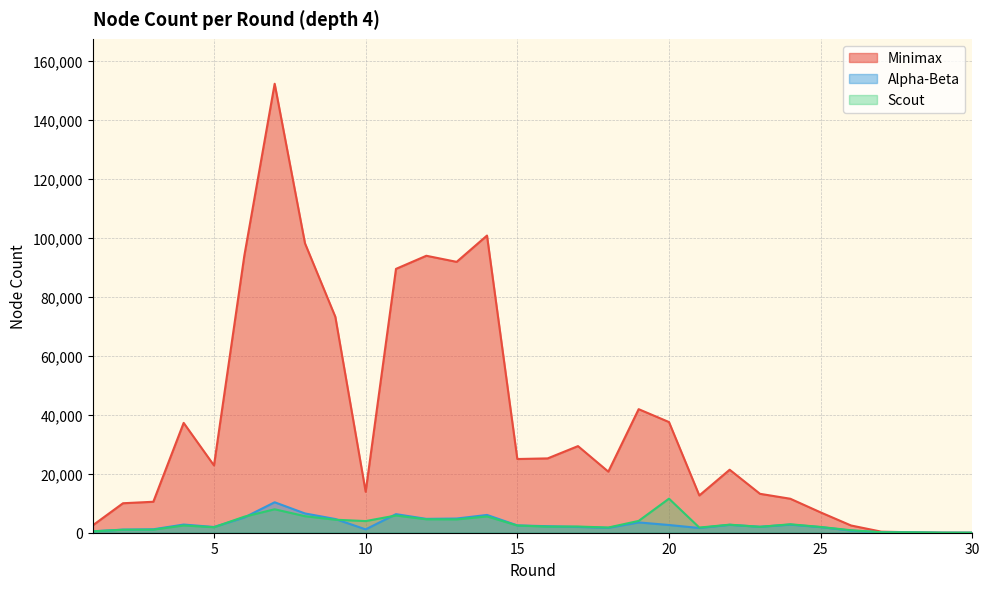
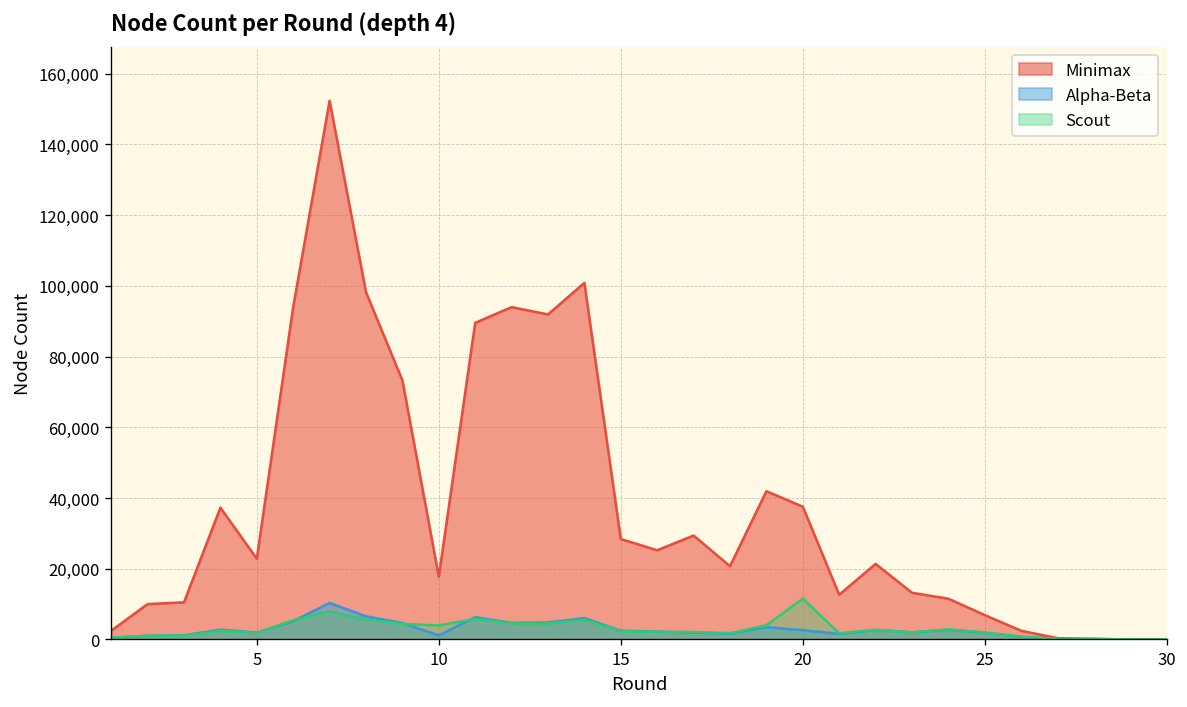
  {
    "Minimax": {
      "5": "23,000",
-     "10": "14,000",
-     "15": "25,000",
+     "10": "18,000",
+     "15": "28,000",
      "20": "38,000",
      "25": "7,000"
    },
    "Alpha-Beta": {
      "10": "1,000",
      "20": "3,000"
    },
    "Scout": {
      "10": "4,000",
      "20": "12,000"
    }
  }
